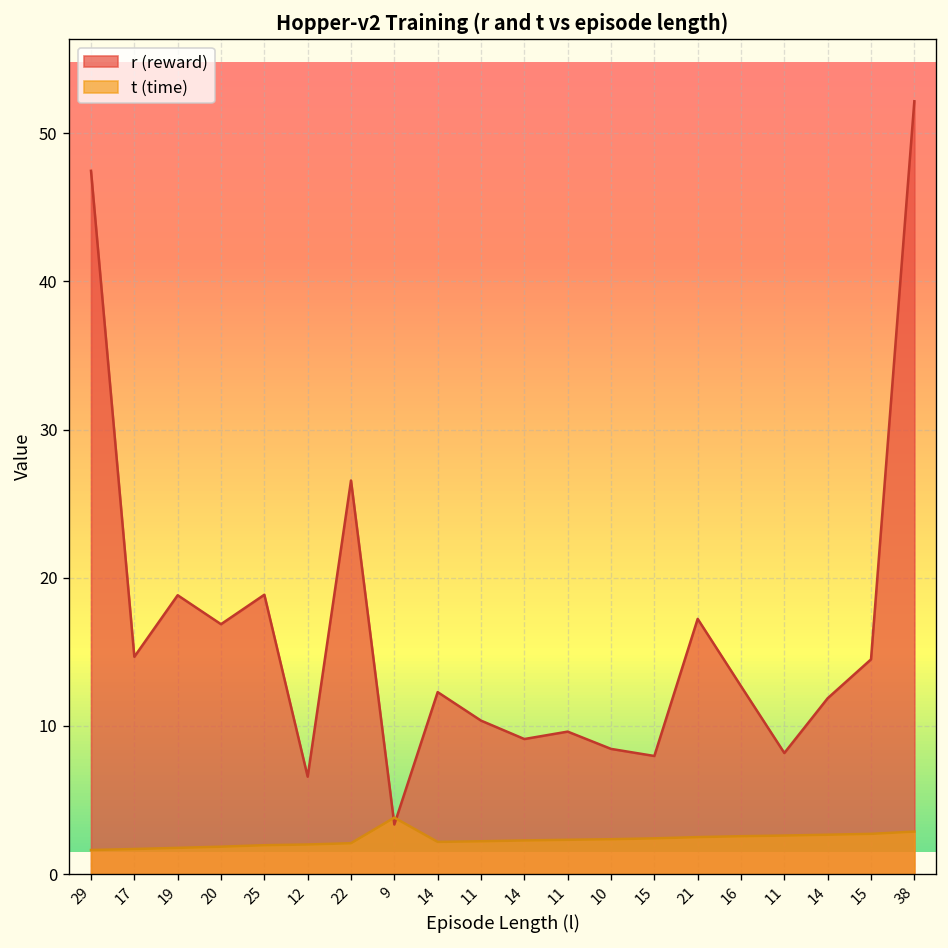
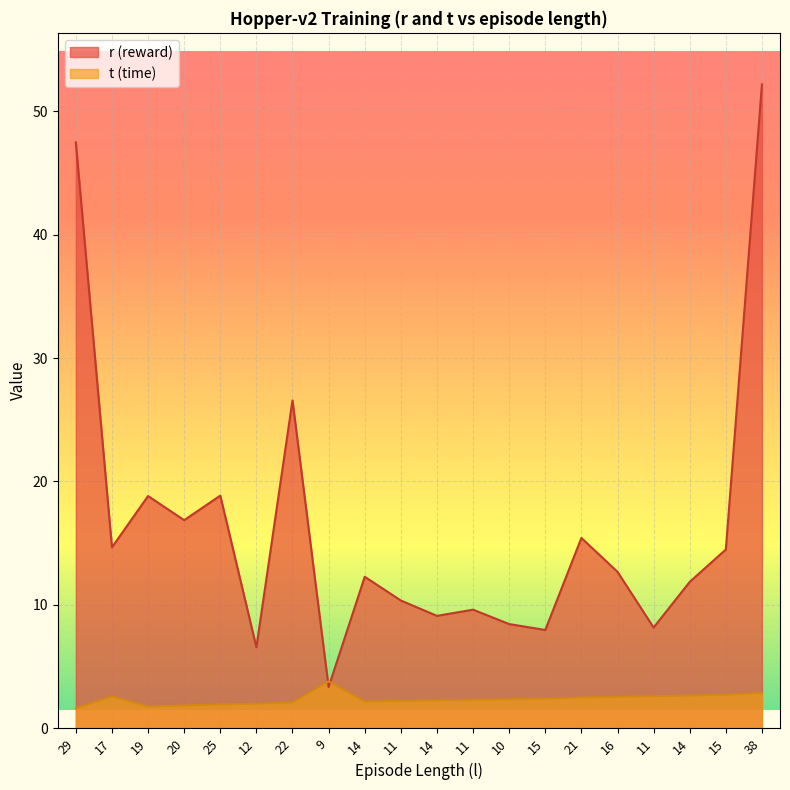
  {
    "r (reward)": {
      "29": 47.5,
      "17": 14.7,
      "19": 18.8,
      "20": 16.9,
      "25": 18.9,
      "12": 6.6,
      "22": 26.6,
      "9": 3.3,
      "10": 8.5,
-     "21": 17.2,
+     "21": 15.4,
      "16": 12.7,
      "38": 52.2
    },
    "t (time)": {
      "29": 1.6,
-     "17": 1.7,
+     "17": 2.6,
      "19": 1.8,
      "20": 1.9,
      "25": 2.0,
      "12": 2.0,
      "22": 2.1,
      "9": 3.8,
      "10": 2.4,
      "21": 2.5,
      "16": 2.6,
      "38": 2.9
    }
  }
